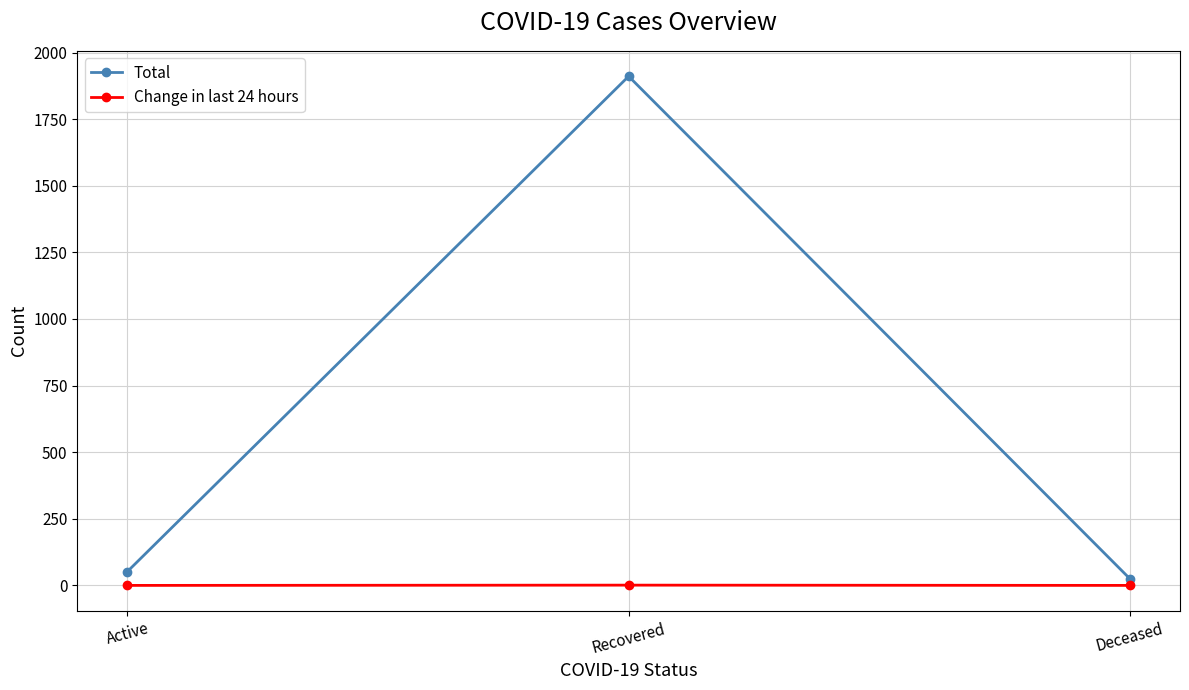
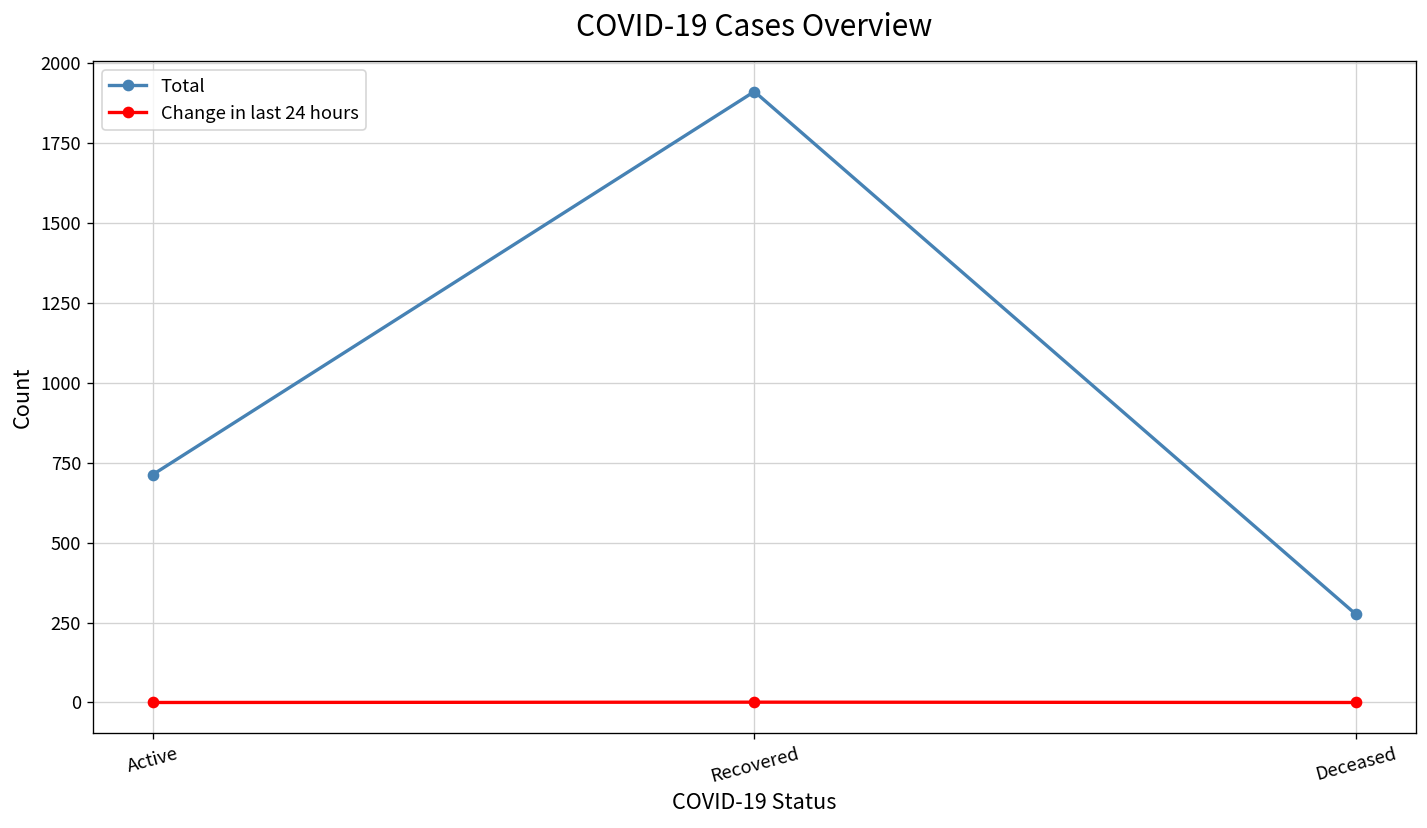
  {
    "Total": {
-     "Active": 50,
+     "Active": 710,
      "Recovered": 1910,
-     "Deceased": 30
+     "Deceased": 280
    },
    "Change in last 24 hours": {
      "Active": 0,
      "Recovered": 0,
      "Deceased": 0
    }
  }
